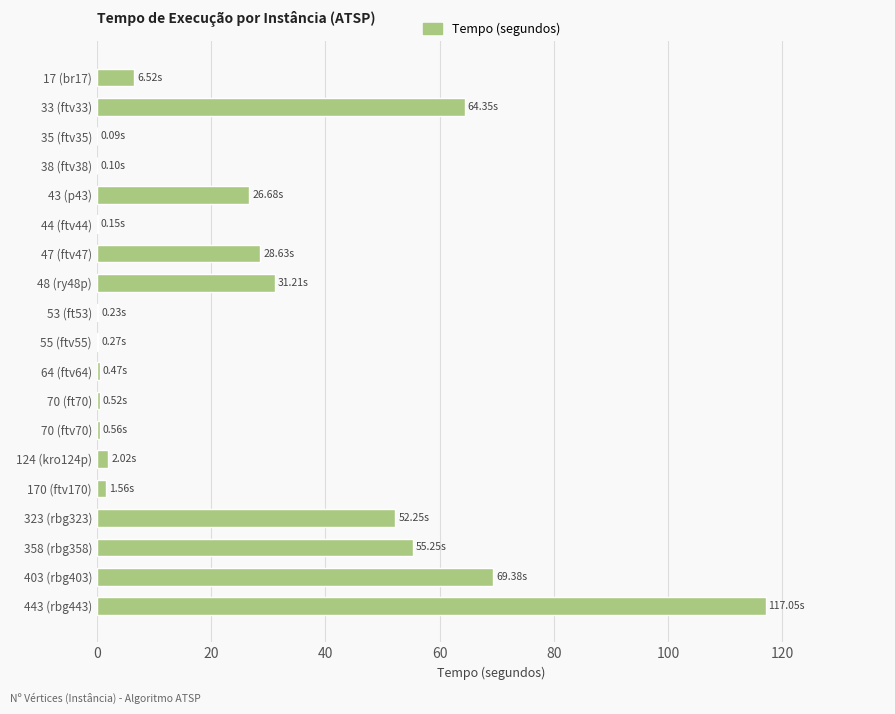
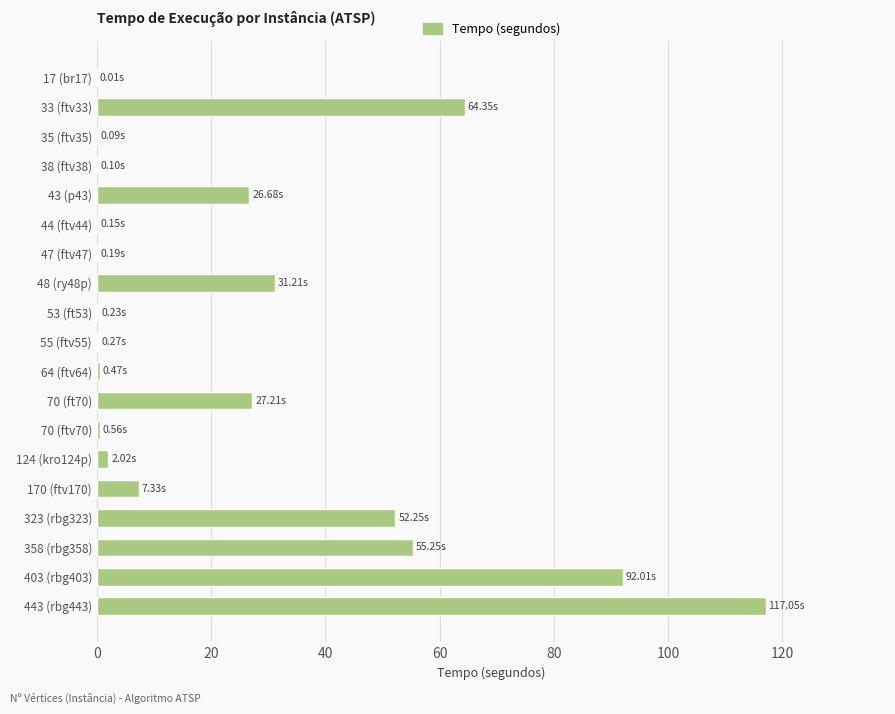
  {
-   "17 (br17)": "6.52s",
+   "17 (br17)": "0.01s",
    "33 (ftv33)": "64.35s",
    "35 (ftv35)": "0.09s",
    "38 (ftv38)": "0.10s",
    "43 (p43)": "26.68s",
    "44 (ftv44)": "0.15s",
-   "47 (ftv47)": "28.63s",
+   "47 (ftv47)": "0.19s",
    "48 (ry48p)": "31.21s",
    "53 (ft53)": "0.23s",
    "55 (ftv55)": "0.27s",
    "64 (ftv64)": "0.47s",
-   "70 (ft70)": "0.52s",
+   "70 (ft70)": "27.21s",
    "70 (ftv70)": "0.56s",
    "124 (kro124p)": "2.02s",
-   "170 (ftv170)": "1.56s",
+   "170 (ftv170)": "7.33s",
    "323 (rbg323)": "52.25s",
    "358 (rbg358)": "55.25s",
-   "403 (rbg403)": "69.38s",
+   "403 (rbg403)": "92.01s",
    "443 (rbg443)": "117.05s"
  }
